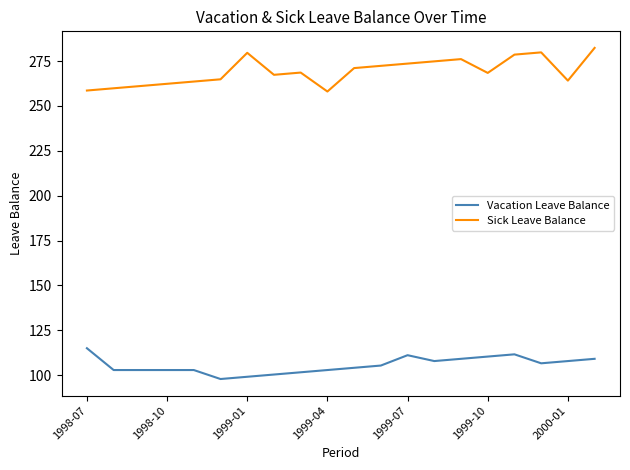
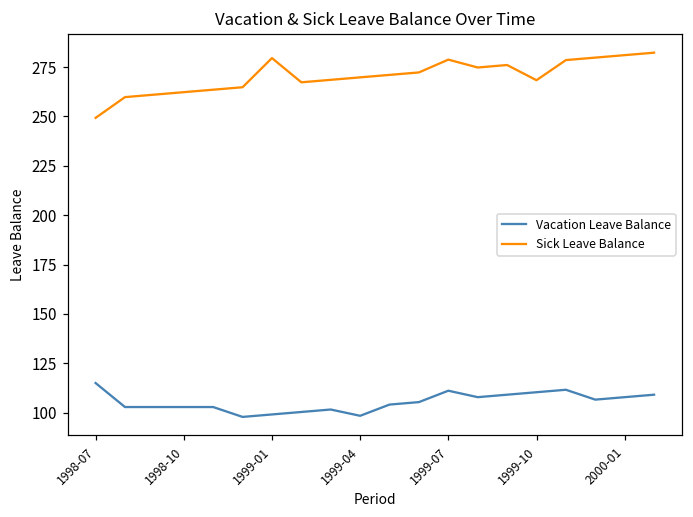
  {
    "Vacation Leave Balance": {
      "1998-07": 115,
      "1998-10": 103,
      "1999-01": 99,
-     "1999-04": 103,
+     "1999-04": 98,
      "1999-07": 111,
      "1999-10": 110,
      "2000-01": 108
    },
    "Sick Leave Balance": {
-     "1998-07": 259,
+     "1998-07": 249,
      "1998-10": 262,
      "1999-01": 280,
-     "1999-04": 258,
-     "1999-07": 274,
+     "1999-04": 270,
+     "1999-07": 279,
      "1999-10": 268,
-     "2000-01": 264
+     "2000-01": 281
    }
  }
